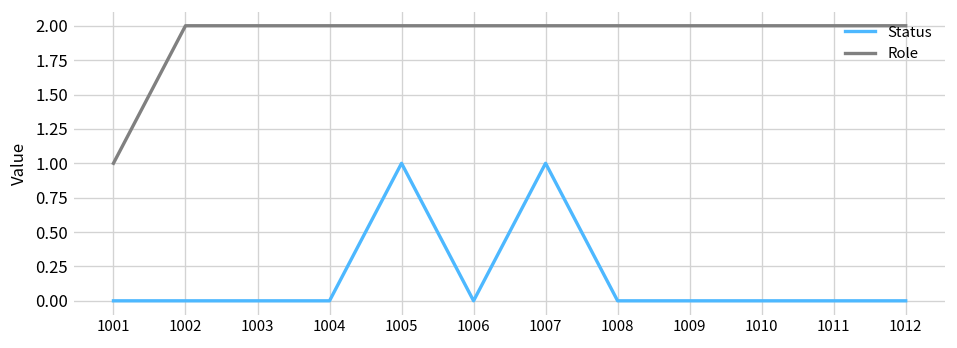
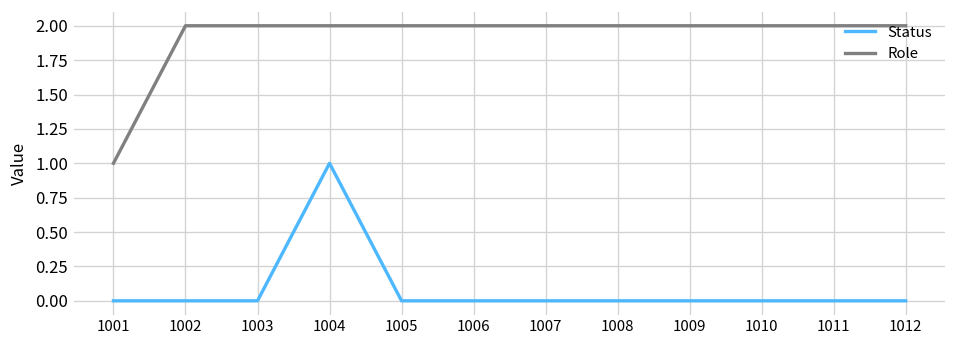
  {
    "Status": {
      "1001": 0,
      "1002": 0,
      "1003": 0,
-     "1004": 0,
-     "1005": 1,
+     "1004": 1,
+     "1005": 0,
      "1006": 0,
-     "1007": 1,
+     "1007": 0,
      "1008": 0,
      "1009": 0,
      "1010": 0,
      "1011": 0,
      "1012": 0
    },
    "Role": {
      "1001": 1,
      "1002": 2,
      "1003": 2,
      "1004": 2,
      "1005": 2,
      "1006": 2,
      "1007": 2,
      "1008": 2,
      "1009": 2,
      "1010": 2,
      "1011": 2,
      "1012": 2
    }
  }
